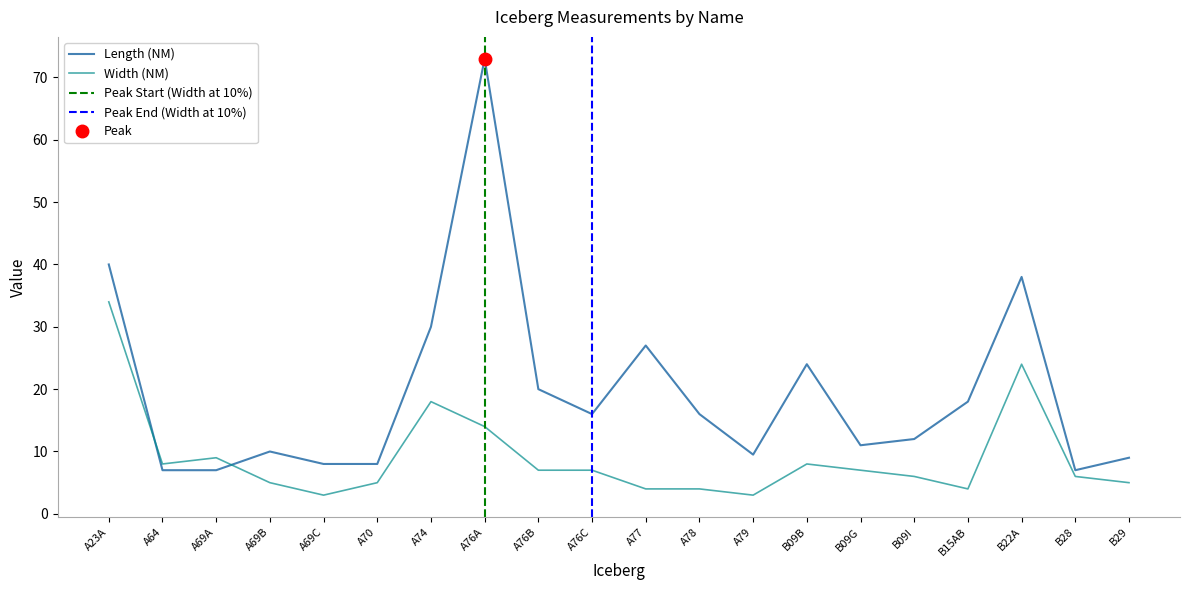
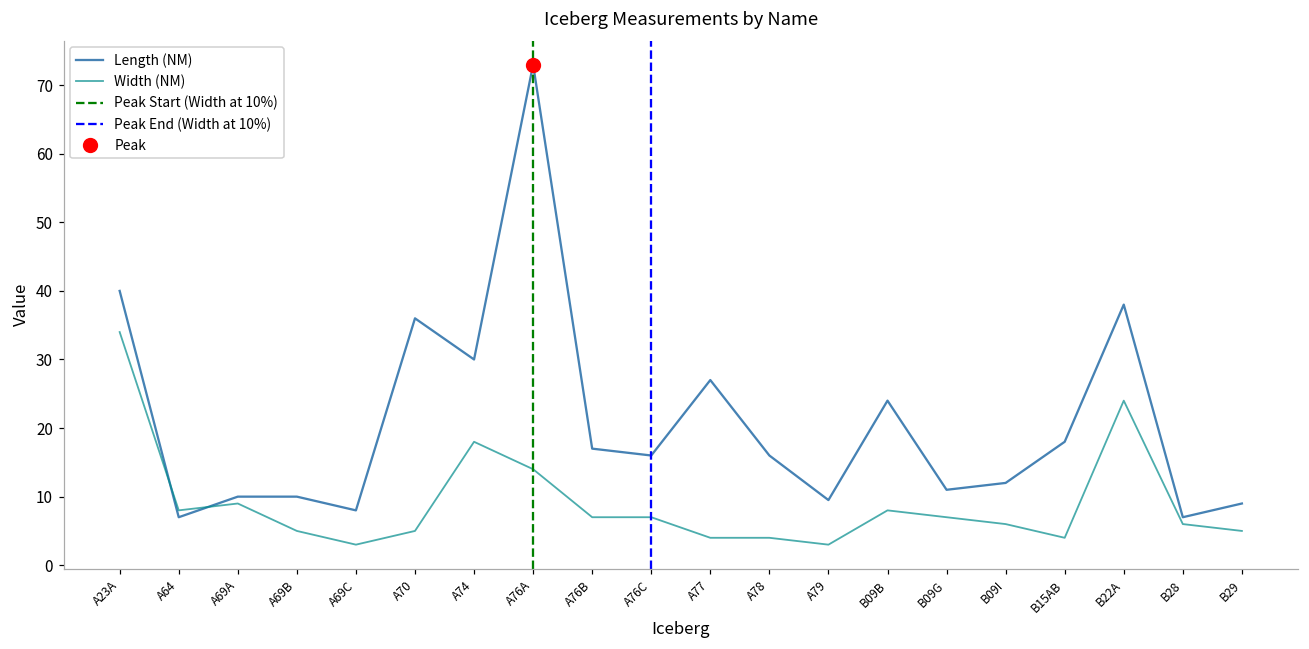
  {
    "Length (NM)": {
      "A23A": 40,
      "A64": 7,
-     "A69A": 7,
+     "A69A": 10,
      "A69B": 10,
      "A69C": 8,
-     "A70": 8,
+     "A70": 36,
      "A74": 30,
-     "A76B": 20,
+     "A76B": 17,
      "A76C": 16,
      "A77": 27,
      "A78": 16,
      "A79": 10,
      "B09B": 24,
      "B09G": 11,
      "B09I": 12,
      "B15AB": 18,
      "B22A": 38,
      "B28": 7,
      "B29": 9
    },
    "Width (NM)": {
      "A23A": 34,
      "A64": 8,
      "A69A": 9,
      "A69B": 5,
      "A69C": 3,
      "A70": 5,
      "A74": 18,
      "A76A": 14,
      "A76B": 7,
      "A76C": 7,
      "A77": 4,
      "A78": 4,
      "A79": 3,
      "B09B": 8,
      "B09G": 7,
      "B09I": 6,
      "B15AB": 4,
      "B22A": 24,
      "B28": 6,
      "B29": 5
    }
  }
